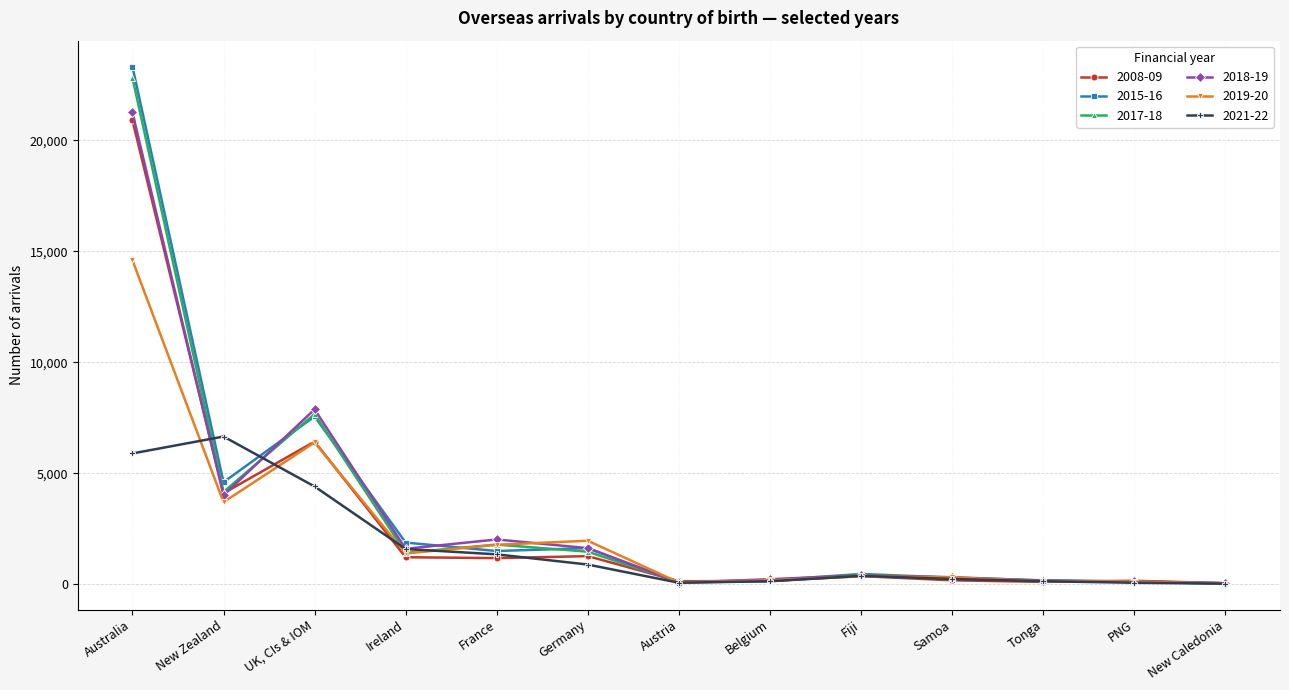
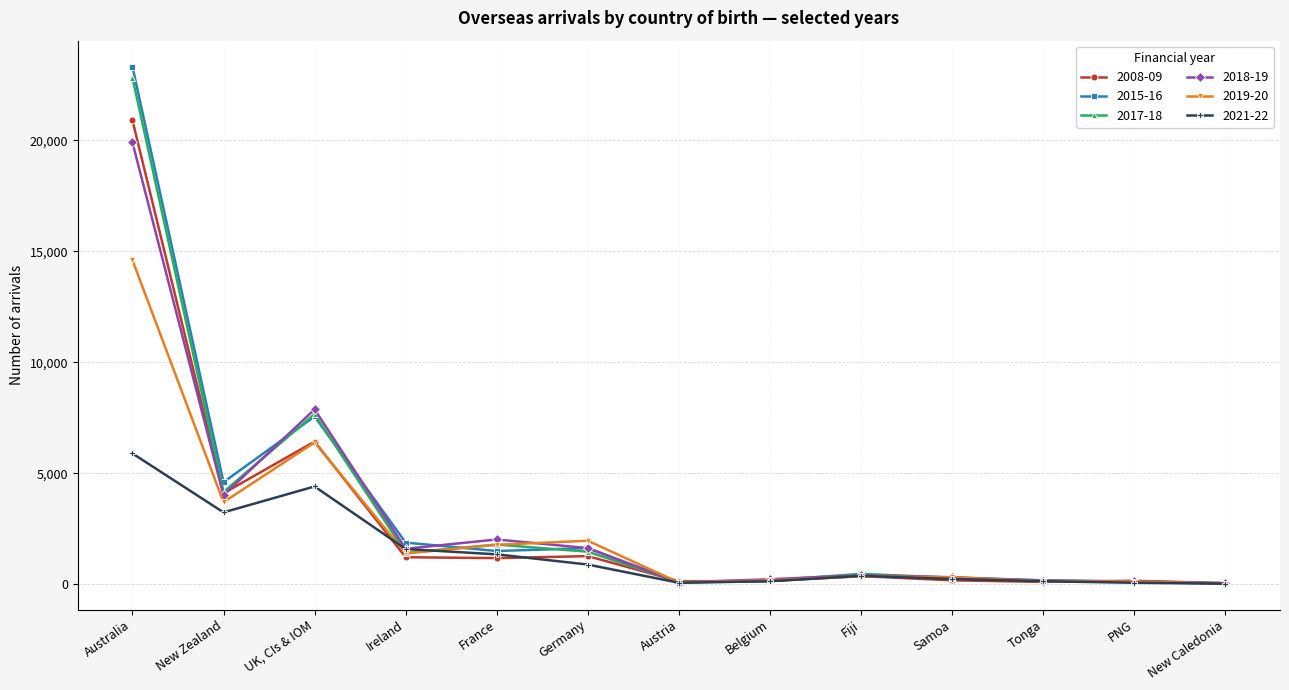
  {
    "2008-09": {
      "Australia": "20,900",
      "Ireland": "1,200",
      "France": "1,200",
      "Germany": "1,300"
    },
    "2015-16": {
      "Australia": "23,300",
      "New Zealand": "4,600",
      "Ireland": "1,900",
      "France": "1,500"
    },
    "2017-18": {
      "Australia": "22,800",
      "Germany": "1,500"
    },
    "2018-19": {
-     "Australia": "21,300",
+     "Australia": "19,900",
      "UK, CIs & IOM": "7,900",
      "France": "2,000"
    },
    "2019-20": {
      "Australia": "14,600",
      "New Zealand": "3,700",
      "Germany": "2,000"
    },
    "2021-22": {
      "Australia": "5,900",
-     "New Zealand": "6,700",
+     "New Zealand": "3,200",
      "UK, CIs & IOM": "4,400",
      "France": "1,400",
      "Germany": "900"
    }
  }
